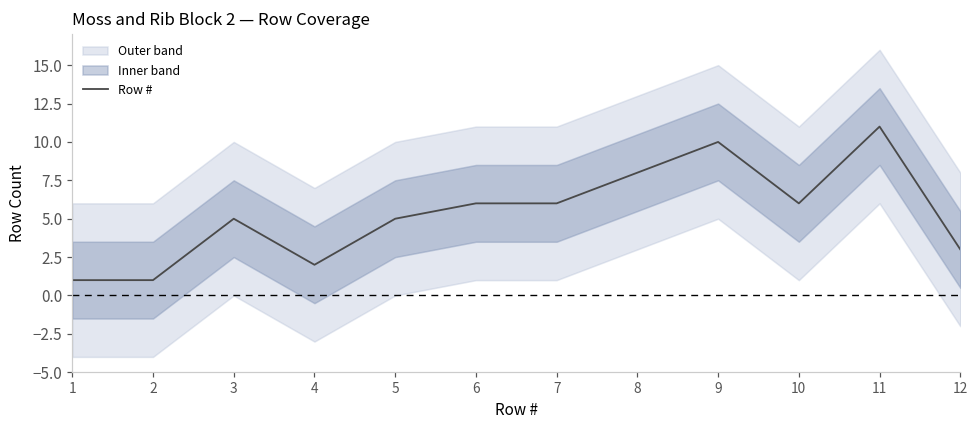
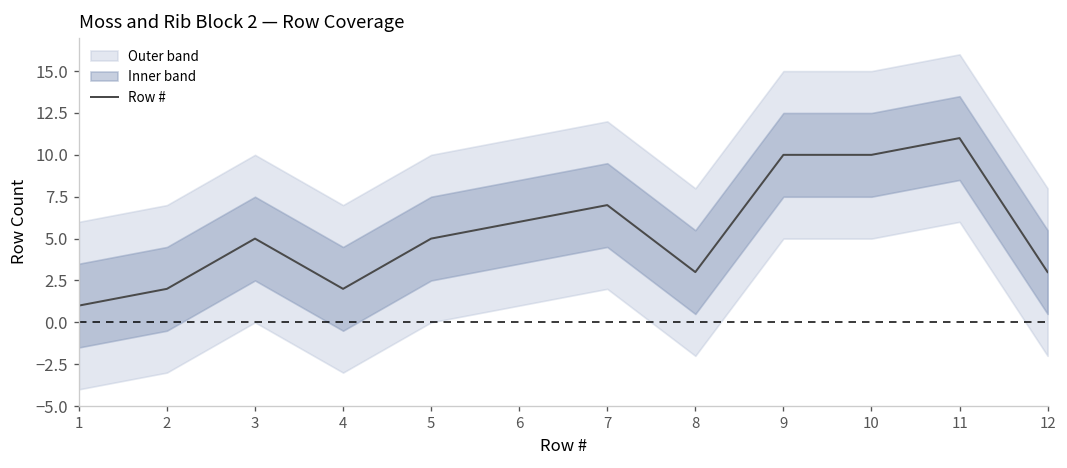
  {
    "Row #": {
      "1": 1,
-     "2": 1,
+     "2": 2,
      "3": 5,
      "4": 2,
      "5": 5,
      "6": 6,
-     "7": 6,
-     "8": 8,
+     "7": 7,
+     "8": 3,
      "9": 10,
-     "10": 6,
+     "10": 10,
      "11": 11,
      "12": 3
    }
  }
